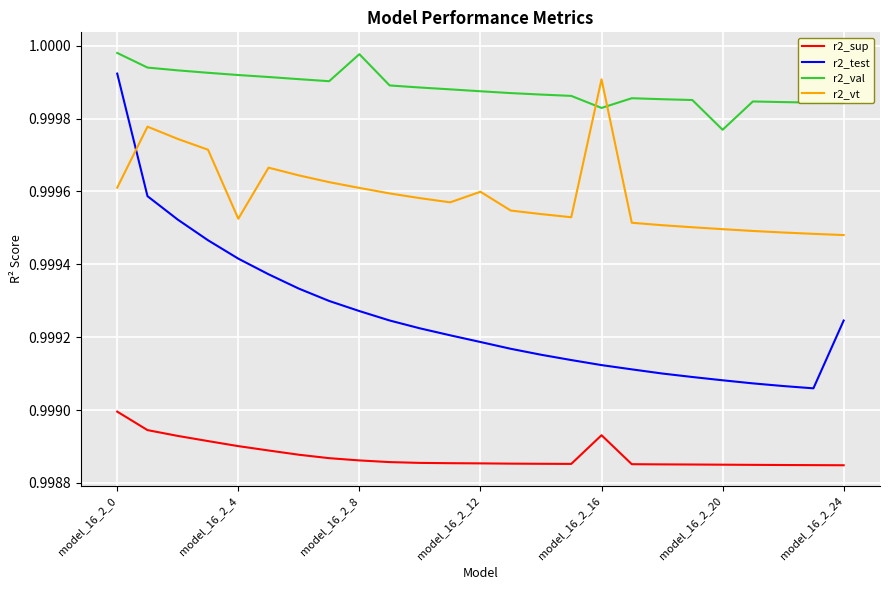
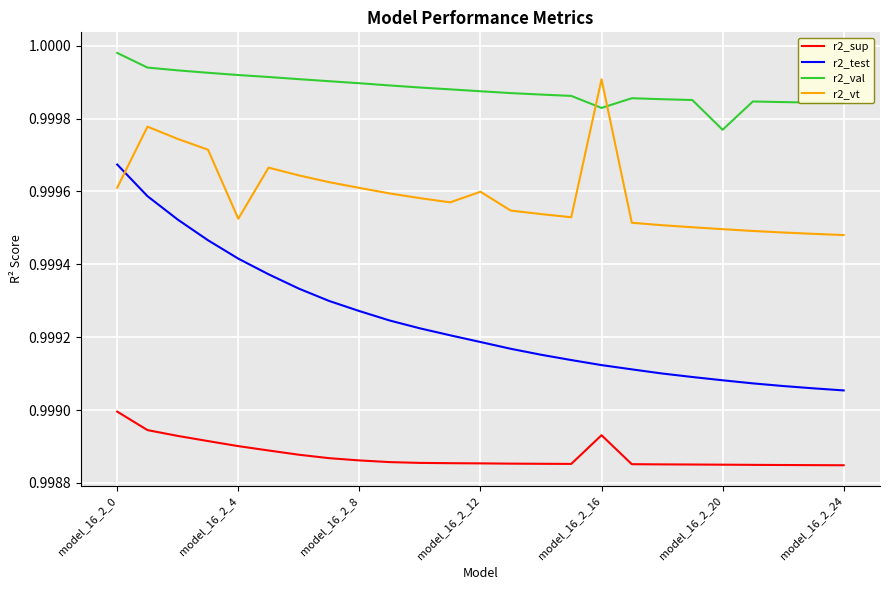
  {
    "r2_sup": {
      "model_16_2_0": 0.99900,
      "model_16_2_4": 0.99890,
      "model_16_2_8": 0.99886,
      "model_16_2_12": 0.99885,
      "model_16_2_16": 0.99893,
      "model_16_2_20": 0.99885,
      "model_16_2_24": 0.99885
    },
    "r2_test": {
-     "model_16_2_0": 0.99992,
+     "model_16_2_0": 0.99967,
      "model_16_2_4": 0.99942,
      "model_16_2_8": 0.99927,
      "model_16_2_12": 0.99919,
      "model_16_2_16": 0.99912,
      "model_16_2_20": 0.99908,
-     "model_16_2_24": 0.99925
+     "model_16_2_24": 0.99905
    },
    "r2_val": {
      "model_16_2_0": 0.99998,
      "model_16_2_4": 0.99992,
-     "model_16_2_8": 0.99998,
+     "model_16_2_8": 0.99990,
      "model_16_2_12": 0.99987,
      "model_16_2_16": 0.99983,
      "model_16_2_20": 0.99977
    },
    "r2_vt": {
      "model_16_2_0": 0.99961,
      "model_16_2_4": 0.99952,
      "model_16_2_8": 0.99961,
      "model_16_2_12": 0.99960,
      "model_16_2_16": 0.99991,
      "model_16_2_20": 0.99950,
      "model_16_2_24": 0.99948
    }
  }
